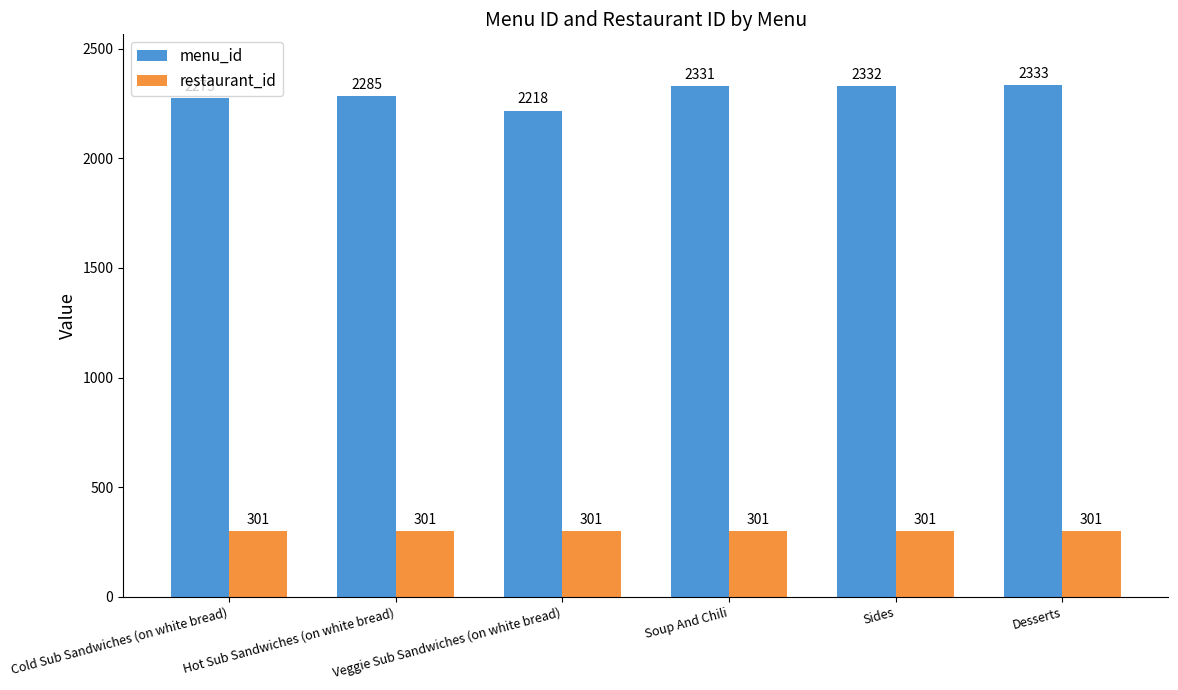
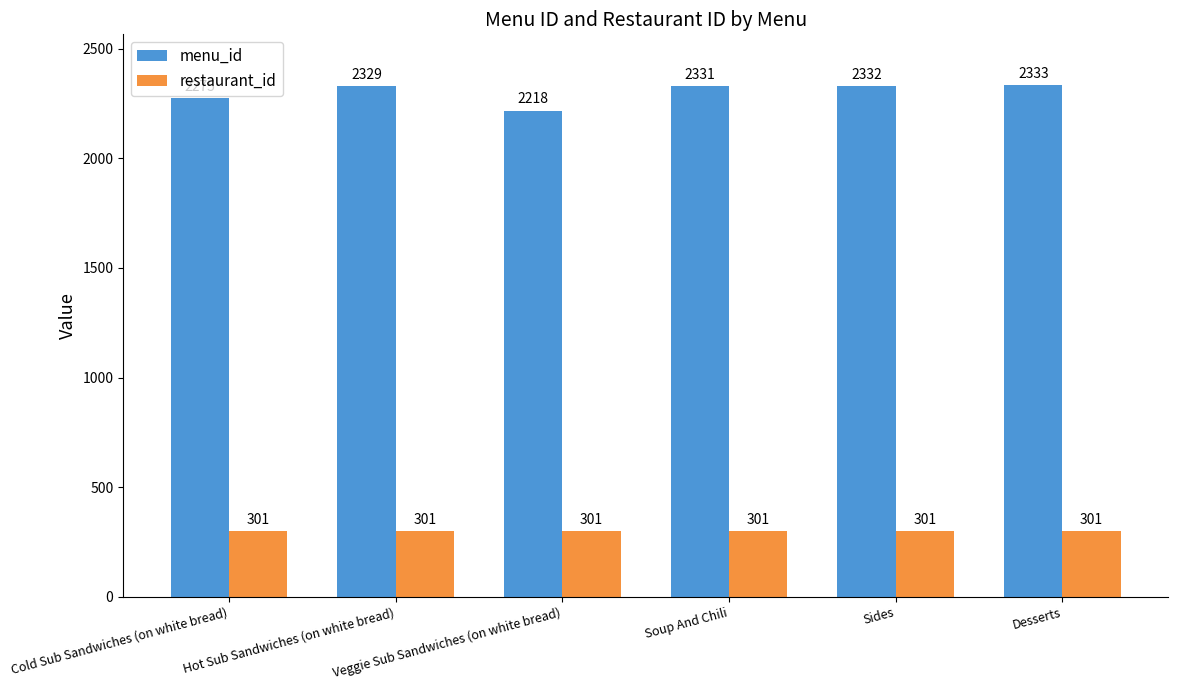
  {
    "menu_id": {
-     "Hot Sub Sandwiches (on white bread)": 2285,
+     "Hot Sub Sandwiches (on white bread)": 2329,
      "Veggie Sub Sandwiches (on white bread)": 2218,
      "Soup And Chili": 2331,
      "Sides": 2332,
      "Desserts": 2333
    },
    "restaurant_id": {
      "Cold Sub Sandwiches (on white bread)": 301,
      "Hot Sub Sandwiches (on white bread)": 301,
      "Veggie Sub Sandwiches (on white bread)": 301,
      "Soup And Chili": 301,
      "Sides": 301,
      "Desserts": 301
    }
  }
